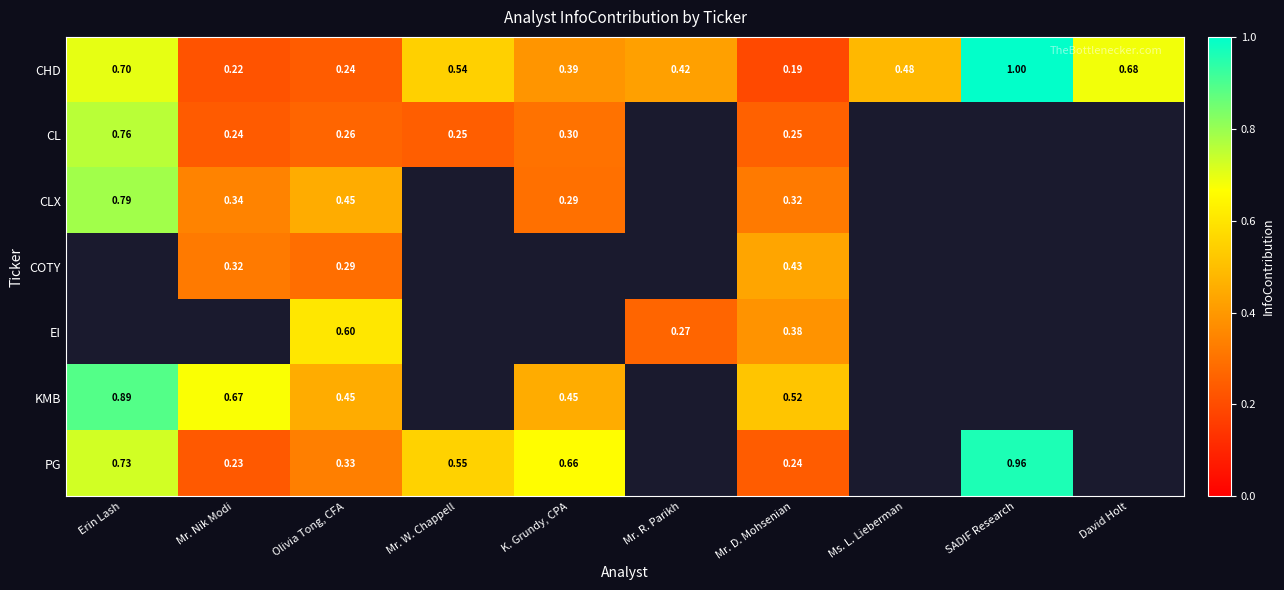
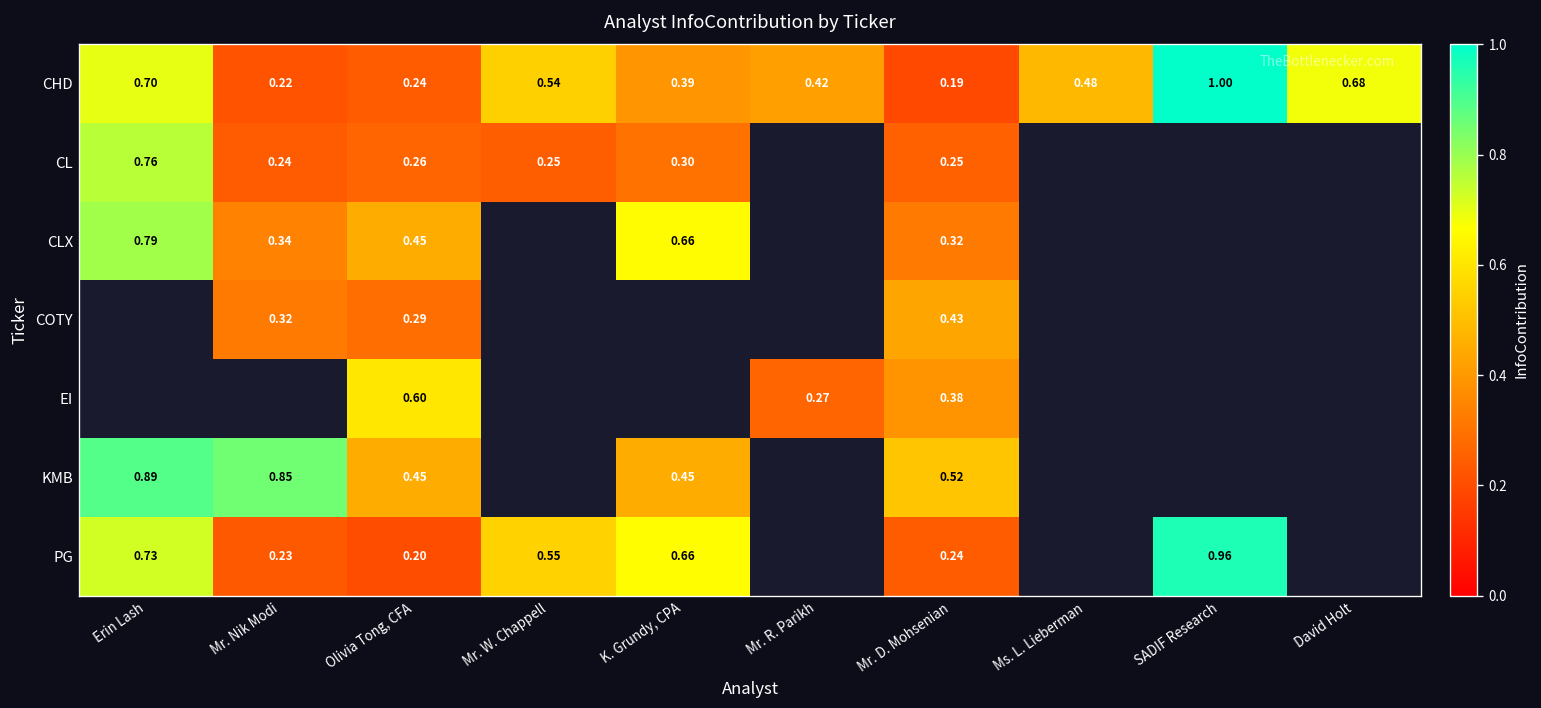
  {
    "CHD": {
      "Erin Lash": 0.70,
      "Mr. Nik Modi": 0.22,
      "Olivia Tong, CFA": 0.24,
      "Mr. W. Chappell": 0.54,
      "K. Grundy, CPA": 0.39,
      "Mr. R. Parikh": 0.42,
      "Mr. D. Mohsenian": 0.19,
      "Ms. L. Lieberman": 0.48,
      "SADIF Research": 1.00
    },
    "CL": {
      "Erin Lash": 0.76,
      "Mr. Nik Modi": 0.24,
      "Olivia Tong, CFA": 0.26,
      "Mr. W. Chappell": 0.25,
      "K. Grundy, CPA": 0.30,
      "Mr. D. Mohsenian": 0.25
    },
    "CLX": {
      "Erin Lash": 0.79,
      "Mr. Nik Modi": 0.34,
      "Olivia Tong, CFA": 0.45,
-     "K. Grundy, CPA": 0.29,
+     "K. Grundy, CPA": 0.66,
      "Mr. D. Mohsenian": 0.32
    },
    "COTY": {
      "Mr. Nik Modi": 0.32,
      "Olivia Tong, CFA": 0.29,
      "Mr. D. Mohsenian": 0.43
    },
    "EI": {
      "Olivia Tong, CFA": 0.60,
      "Mr. R. Parikh": 0.27,
      "Mr. D. Mohsenian": 0.38
    },
    "KMB": {
      "Erin Lash": 0.89,
-     "Mr. Nik Modi": 0.67,
+     "Mr. Nik Modi": 0.85,
      "Olivia Tong, CFA": 0.45,
      "K. Grundy, CPA": 0.45,
      "Mr. D. Mohsenian": 0.52
    },
    "PG": {
      "Erin Lash": 0.73,
      "Mr. Nik Modi": 0.23,
-     "Olivia Tong, CFA": 0.33,
+     "Olivia Tong, CFA": 0.20,
      "Mr. W. Chappell": 0.55,
      "K. Grundy, CPA": 0.66,
      "Mr. D. Mohsenian": 0.24,
      "SADIF Research": 0.96
    }
  }
